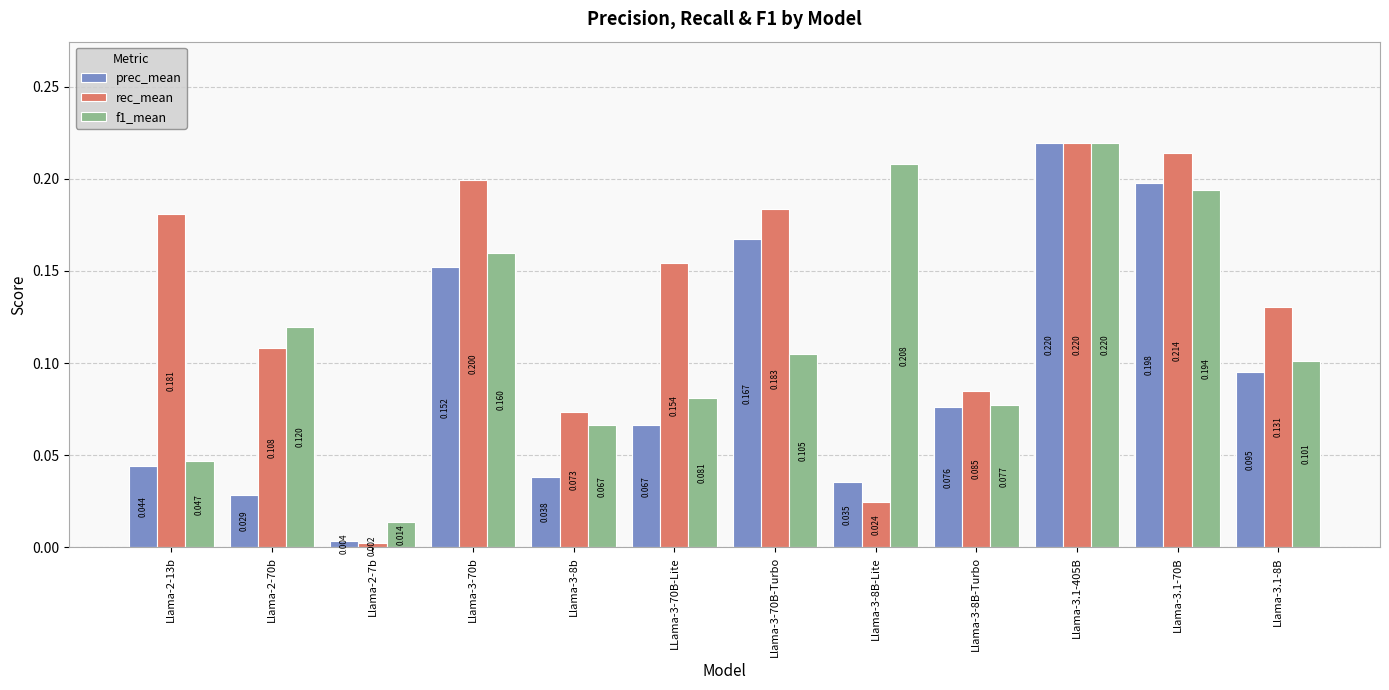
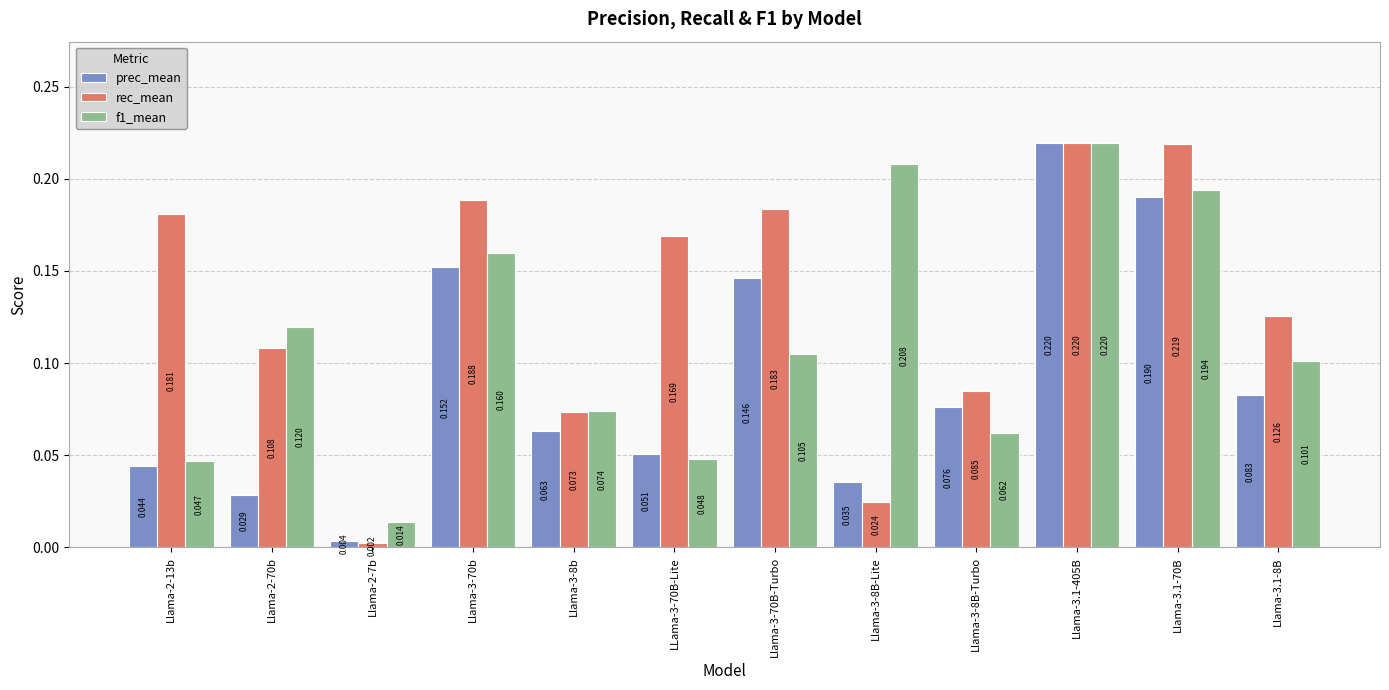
  {
    "prec_mean": {
      "Llama-2-13b": 0.044,
      "Llama-2-70b": 0.029,
      "Llama-2-7b": 0.004,
      "Llama-3-70b": 0.152,
-     "Llama-3-8b": 0.038,
-     "LLama-3-70B-Lite": 0.067,
-     "Llama-3-70B-Turbo": 0.167,
+     "Llama-3-8b": 0.063,
+     "LLama-3-70B-Lite": 0.051,
+     "Llama-3-70B-Turbo": 0.146,
      "Llama-3-8B-Lite": 0.035,
      "Llama-3-8B-Turbo": 0.076,
      "Llama-3.1-405B": 0.220,
-     "Llama-3.1-70B": 0.198,
-     "Llama-3.1-8B": 0.095
+     "Llama-3.1-70B": 0.190,
+     "Llama-3.1-8B": 0.083
    },
    "rec_mean": {
      "Llama-2-13b": 0.181,
      "Llama-2-70b": 0.108,
      "Llama-2-7b": 0.002,
-     "Llama-3-70b": 0.200,
+     "Llama-3-70b": 0.188,
      "Llama-3-8b": 0.073,
-     "LLama-3-70B-Lite": 0.154,
+     "LLama-3-70B-Lite": 0.169,
      "Llama-3-70B-Turbo": 0.183,
      "Llama-3-8B-Lite": 0.024,
      "Llama-3-8B-Turbo": 0.085,
      "Llama-3.1-405B": 0.220,
-     "Llama-3.1-70B": 0.214,
-     "Llama-3.1-8B": 0.131
+     "Llama-3.1-70B": 0.219,
+     "Llama-3.1-8B": 0.126
    },
    "f1_mean": {
      "Llama-2-13b": 0.047,
      "Llama-2-70b": 0.120,
      "Llama-2-7b": 0.014,
      "Llama-3-70b": 0.160,
-     "Llama-3-8b": 0.067,
-     "LLama-3-70B-Lite": 0.081,
+     "Llama-3-8b": 0.074,
+     "LLama-3-70B-Lite": 0.048,
      "Llama-3-70B-Turbo": 0.105,
      "Llama-3-8B-Lite": 0.208,
-     "Llama-3-8B-Turbo": 0.077,
+     "Llama-3-8B-Turbo": 0.062,
      "Llama-3.1-405B": 0.220,
      "Llama-3.1-70B": 0.194,
      "Llama-3.1-8B": 0.101
    }
  }
